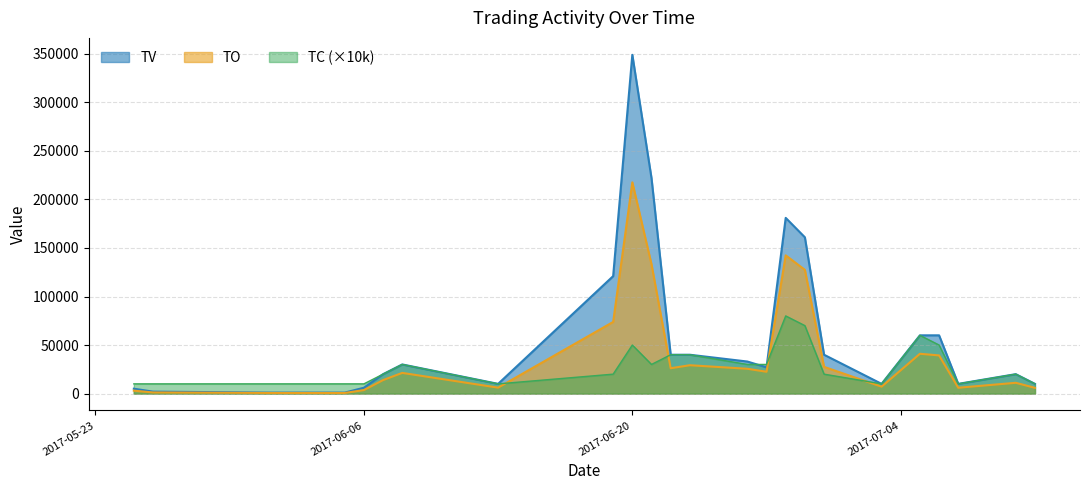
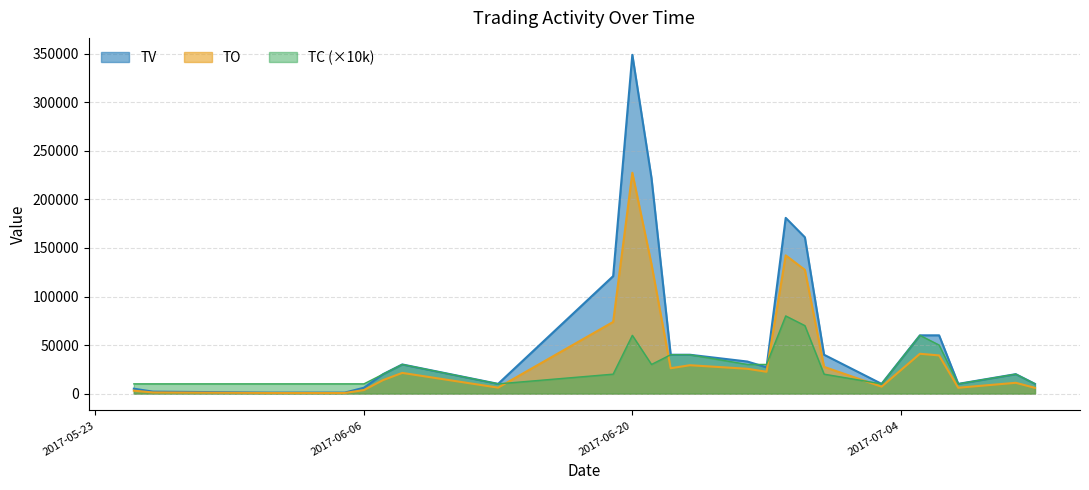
  {
    "TV": {
      "2017-06-20": 350000
    },
    "TO": {
-     "2017-06-20": 220000
+     "2017-06-20": 230000
    },
    "TC (×10k)": {
      "2017-06-06": 10000,
-     "2017-06-20": 50000
+     "2017-06-20": 60000
    }
  }
